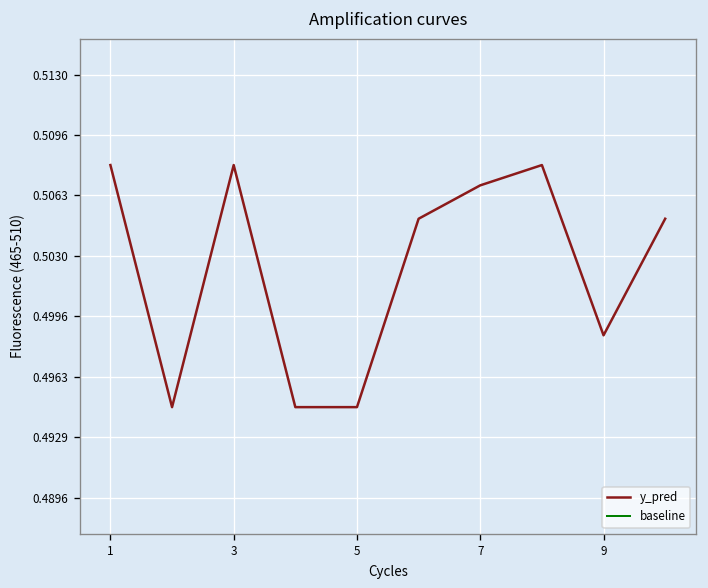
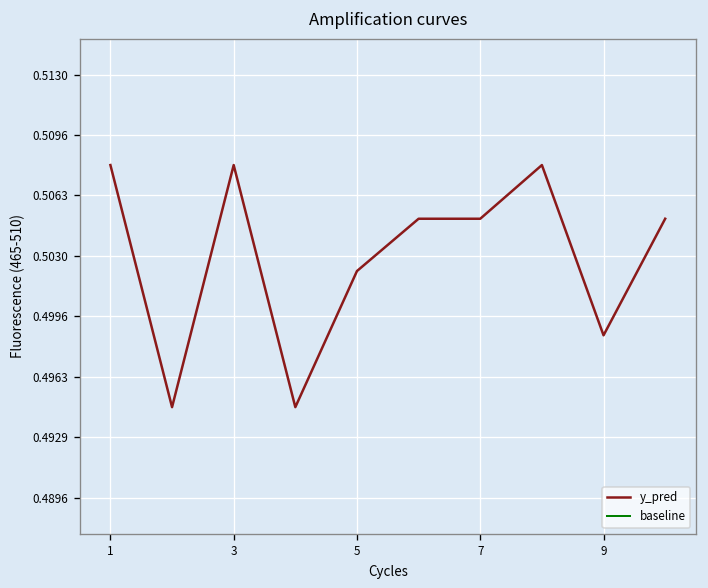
  {
    "y_pred": {
      "1": 0.5080,
      "3": 0.5080,
-     "5": 0.4946,
-     "7": 0.5069,
+     "5": 0.5021,
+     "7": 0.5050,
      "9": 0.4986
    }
  }
